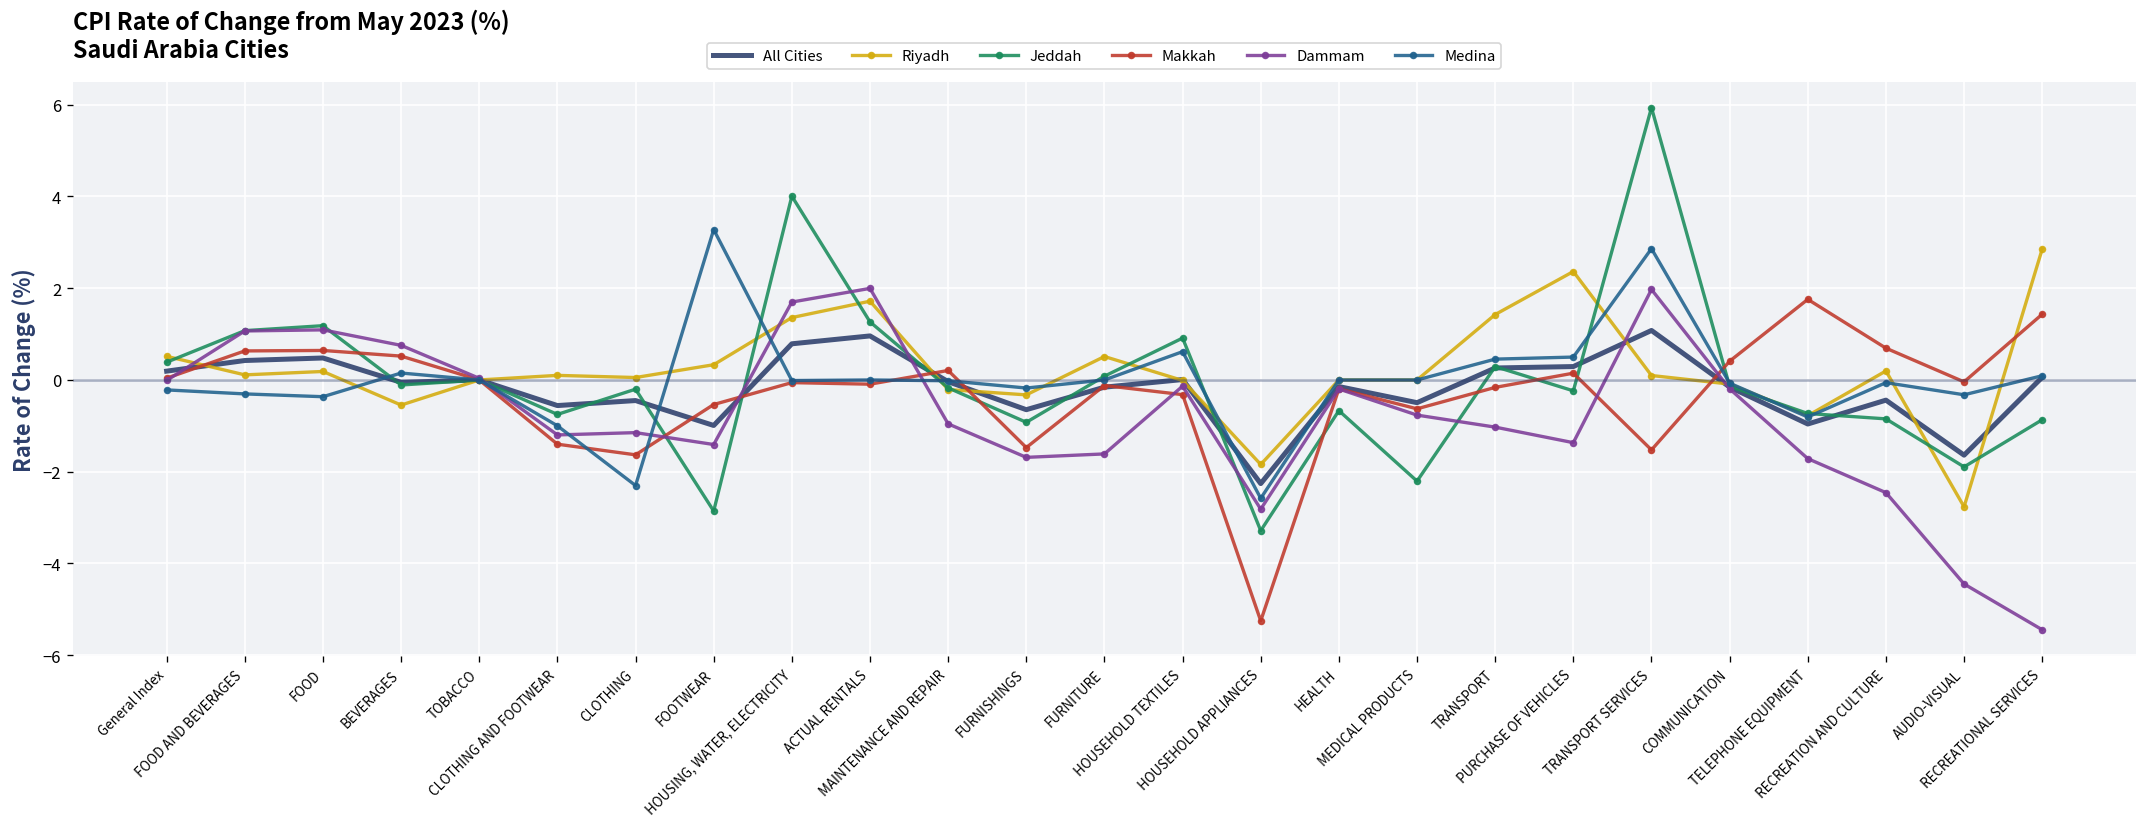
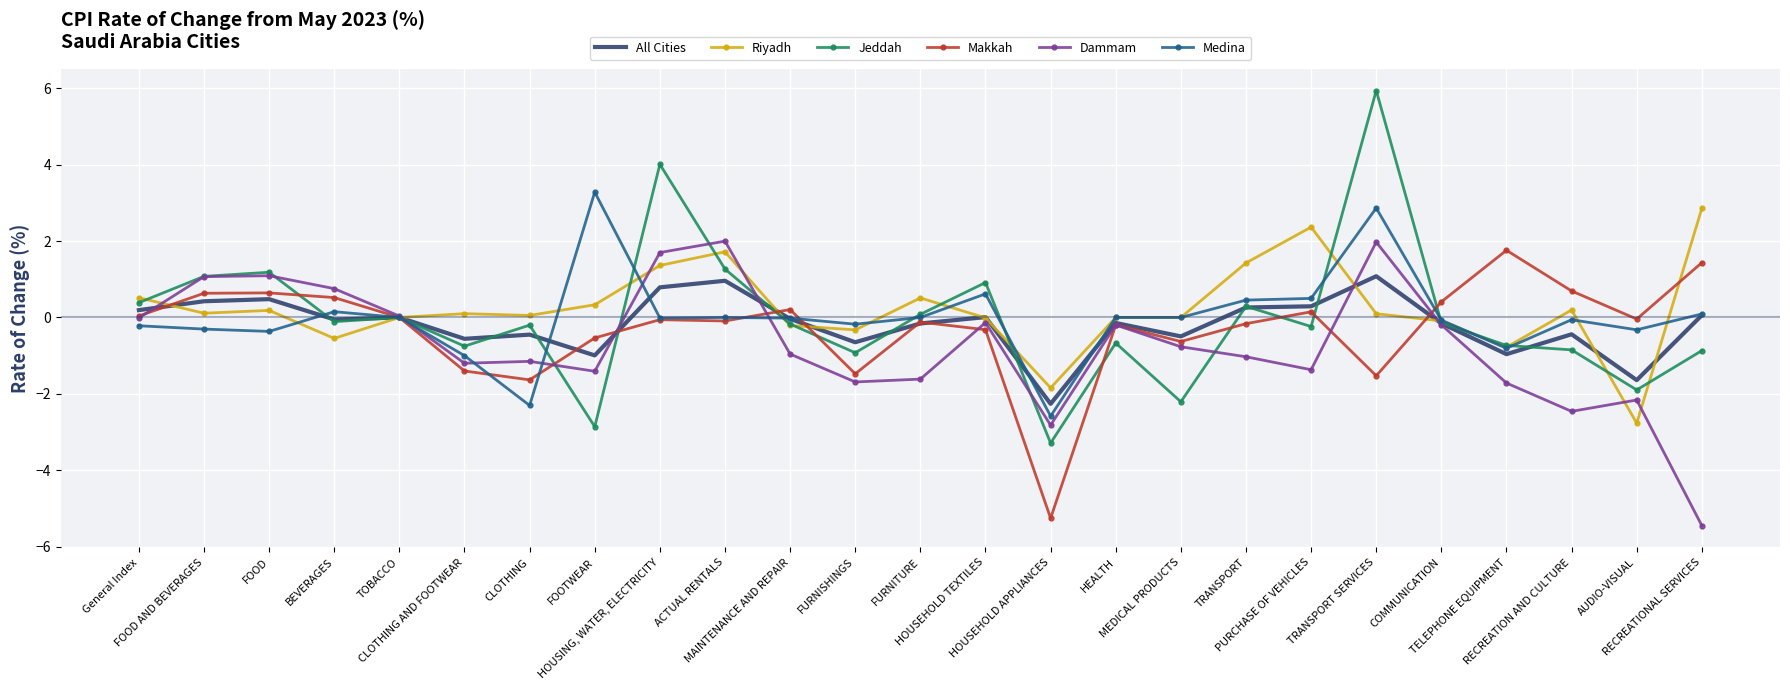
  {
    "Riyadh": {
      "General Index": 0.5,
      "FOOD AND BEVERAGES": 0.1,
      "FOOD": 0.2,
      "BEVERAGES": -0.5,
      "CLOTHING AND FOOTWEAR": 0.1,
      "CLOTHING": 0.1,
      "FOOTWEAR": 0.3,
      "HOUSING, WATER, ELECTRICITY": 1.4,
      "ACTUAL RENTALS": 1.7,
      "FURNISHINGS": -0.3,
      "FURNITURE": 0.5,
      "HOUSEHOLD APPLIANCES": -1.8,
      "TRANSPORT": 1.4,
      "PURCHASE OF VEHICLES": 2.4,
      "TRANSPORT SERVICES": 0.1,
      "RECREATION AND CULTURE": 0.2,
      "AUDIO-VISUAL": -2.8,
      "RECREATIONAL SERVICES": 2.9
    },
    "Jeddah": {
      "General Index": 0.4,
      "FOOD": 1.2,
      "CLOTHING AND FOOTWEAR": -0.8,
      "CLOTHING": -0.2,
      "FOOTWEAR": -2.9,
      "HOUSING, WATER, ELECTRICITY": 4.0,
      "ACTUAL RENTALS": 1.3,
      "FURNISHINGS": -0.9,
      "FURNITURE": 0.1,
      "HOUSEHOLD TEXTILES": 0.9,
      "HOUSEHOLD APPLIANCES": -3.3,
      "HEALTH": -0.7,
      "MEDICAL PRODUCTS": -2.2,
      "PURCHASE OF VEHICLES": -0.2,
      "TRANSPORT SERVICES": 5.9,
      "RECREATION AND CULTURE": -0.8,
      "AUDIO-VISUAL": -1.9,
      "RECREATIONAL SERVICES": -0.9
    },
    "Makkah": {
      "FOOD AND BEVERAGES": 0.6,
      "FOOD": 0.6,
      "BEVERAGES": 0.5,
      "CLOTHING AND FOOTWEAR": -1.4,
      "CLOTHING": -1.6,
      "FOOTWEAR": -0.5,
      "ACTUAL RENTALS": -0.1,
      "MAINTENANCE AND REPAIR": 0.2,
      "FURNISHINGS": -1.5,
      "HOUSEHOLD TEXTILES": -0.3,
      "HOUSEHOLD APPLIANCES": -5.3,
      "MEDICAL PRODUCTS": -0.6,
      "TRANSPORT": -0.2,
      "PURCHASE OF VEHICLES": 0.1,
      "TRANSPORT SERVICES": -1.5,
      "COMMUNICATION": 0.4,
      "TELEPHONE EQUIPMENT": 1.8,
      "RECREATION AND CULTURE": 0.7,
      "AUDIO-VISUAL": 0.0,
      "RECREATIONAL SERVICES": 1.4
    },
    "Dammam": {
      "FOOD": 1.1,
      "BEVERAGES": 0.8,
      "CLOTHING AND FOOTWEAR": -1.2,
      "CLOTHING": -1.1,
      "FOOTWEAR": -1.4,
      "HOUSING, WATER, ELECTRICITY": 1.7,
      "ACTUAL RENTALS": 2.0,
      "MAINTENANCE AND REPAIR": -1.0,
      "FURNISHINGS": -1.7,
      "FURNITURE": -1.6,
      "HOUSEHOLD TEXTILES": -0.1,
      "HOUSEHOLD APPLIANCES": -2.8,
      "MEDICAL PRODUCTS": -0.8,
      "TRANSPORT": -1.0,
      "PURCHASE OF VEHICLES": -1.4,
      "TRANSPORT SERVICES": 2.0,
      "TELEPHONE EQUIPMENT": -1.7,
      "RECREATION AND CULTURE": -2.5,
-     "AUDIO-VISUAL": -4.4,
+     "AUDIO-VISUAL": -2.2,
      "RECREATIONAL SERVICES": -5.4
    }
  }
